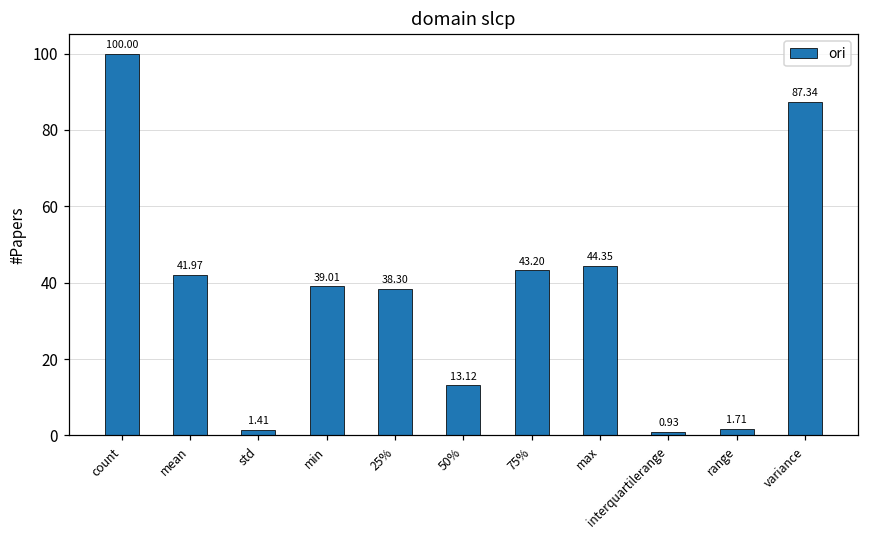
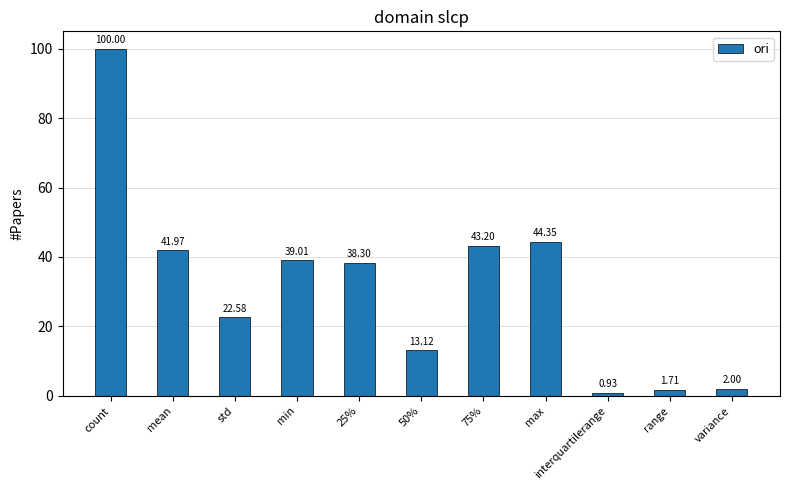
  {
    "count": 100.00,
    "mean": 41.97,
-   "std": 1.41,
+   "std": 22.58,
    "min": 39.01,
    "25%": 38.30,
    "50%": 13.12,
    "75%": 43.20,
    "max": 44.35,
    "interquartilerange": 0.93,
    "range": 1.71,
-   "variance": 87.34
+   "variance": 2.00
  }
